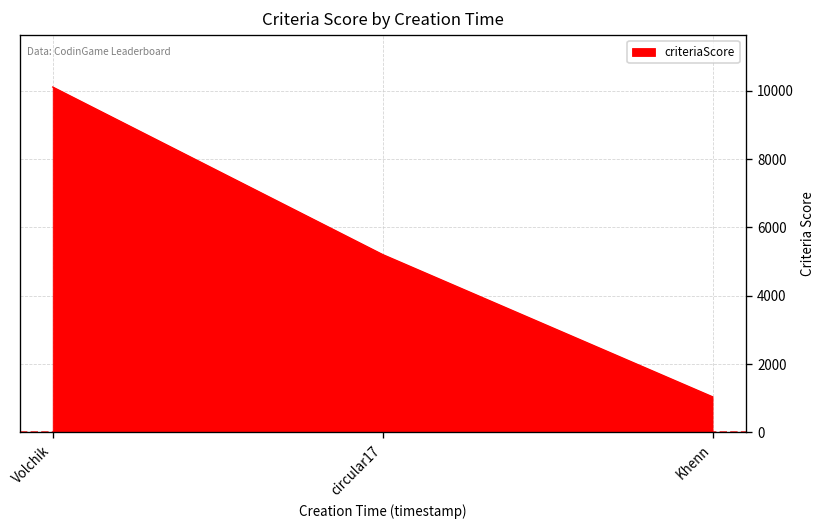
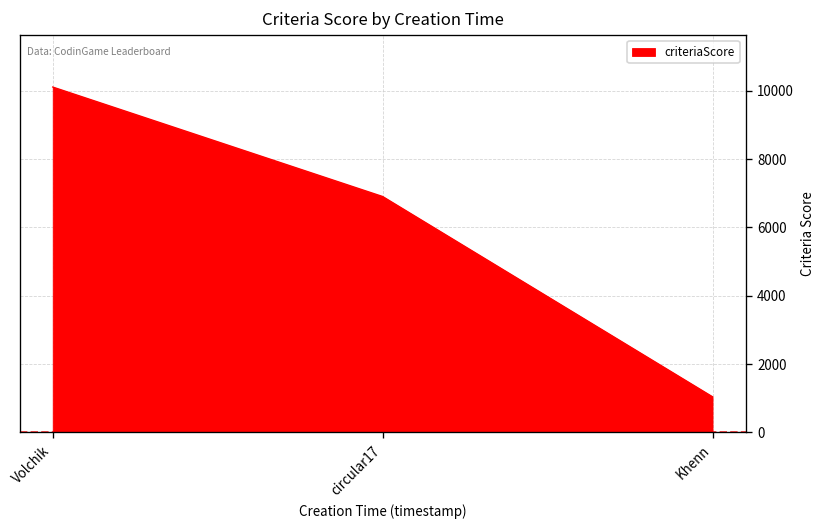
  {
    "Volchik": 10100,
-   "circular17": 5200,
+   "circular17": 6900,
    "Khenn": 1000
  }
